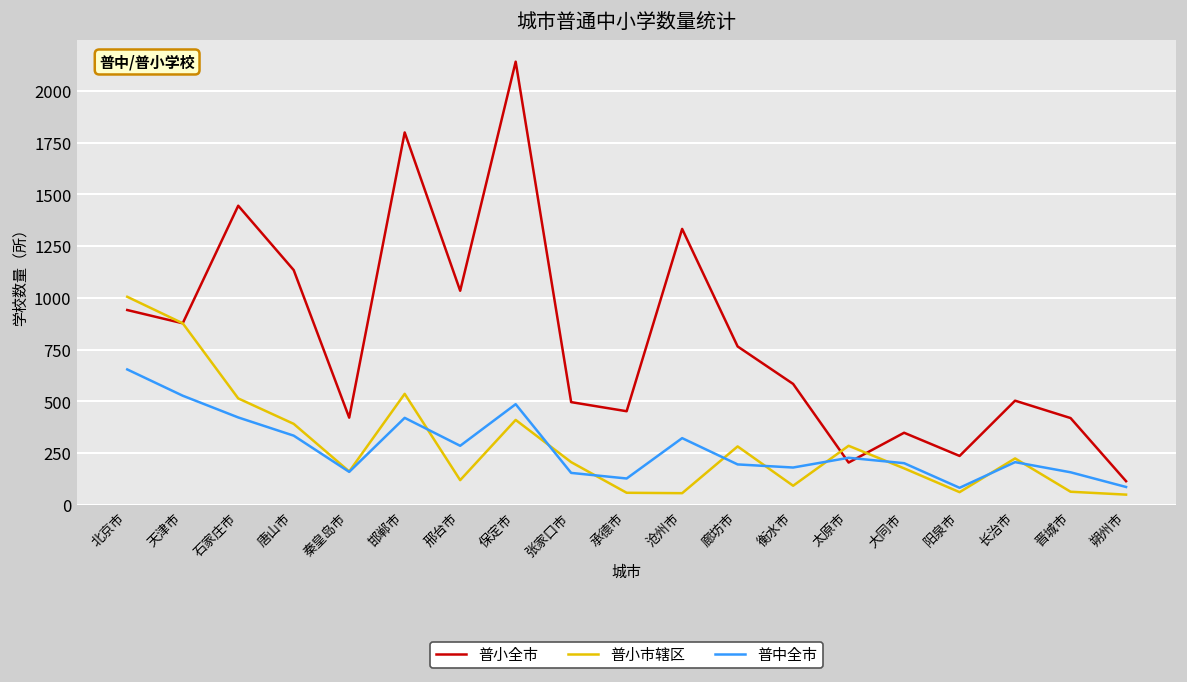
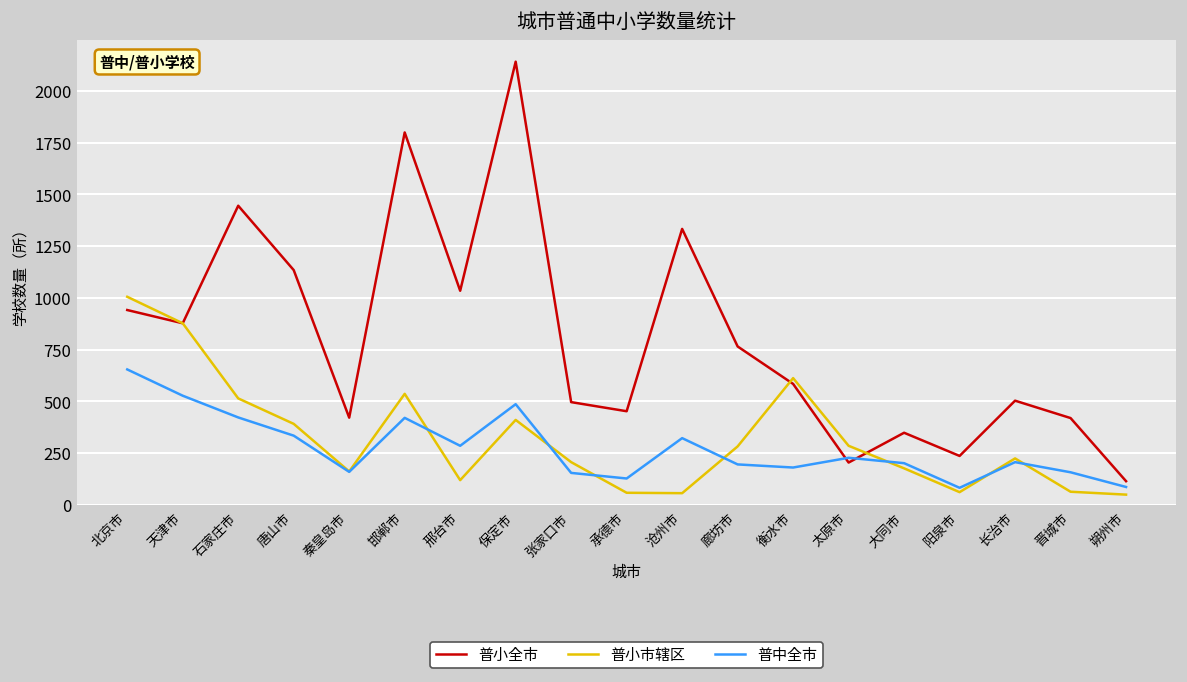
  {
    "普小全市": {
      "北京市": 940,
      "石家庄市": 1450,
      "唐山市": 1130,
      "秦皇岛市": 420,
      "邯郸市": 1800,
      "邢台市": 1030,
      "保定市": 2140,
      "张家口市": 500,
      "承德市": 450,
      "沧州市": 1330,
      "廊坊市": 770,
      "衡水市": 580,
      "太原市": 200,
      "大同市": 350,
      "阳泉市": 240,
      "长治市": 500,
      "晋城市": 420,
      "朔州市": 110
    },
    "普小市辖区": {
      "北京市": 1010,
      "石家庄市": 510,
      "唐山市": 390,
      "邯郸市": 540,
      "邢台市": 120,
      "保定市": 410,
      "张家口市": 210,
      "承德市": 60,
      "沧州市": 60,
      "廊坊市": 280,
-     "衡水市": 90,
+     "衡水市": 610,
      "太原市": 290,
      "大同市": 180,
      "阳泉市": 60,
      "长治市": 220,
      "晋城市": 60,
      "朔州市": 50
    },
    "普中全市": {
      "北京市": 650,
      "天津市": 530,
      "石家庄市": 420,
      "唐山市": 330,
      "邯郸市": 420,
      "邢台市": 290,
      "保定市": 490,
      "张家口市": 150,
      "承德市": 130,
      "沧州市": 320,
      "廊坊市": 200,
      "衡水市": 180,
      "太原市": 230,
      "大同市": 200,
      "阳泉市": 80,
      "长治市": 210,
      "晋城市": 160,
      "朔州市": 90
    }
  }
